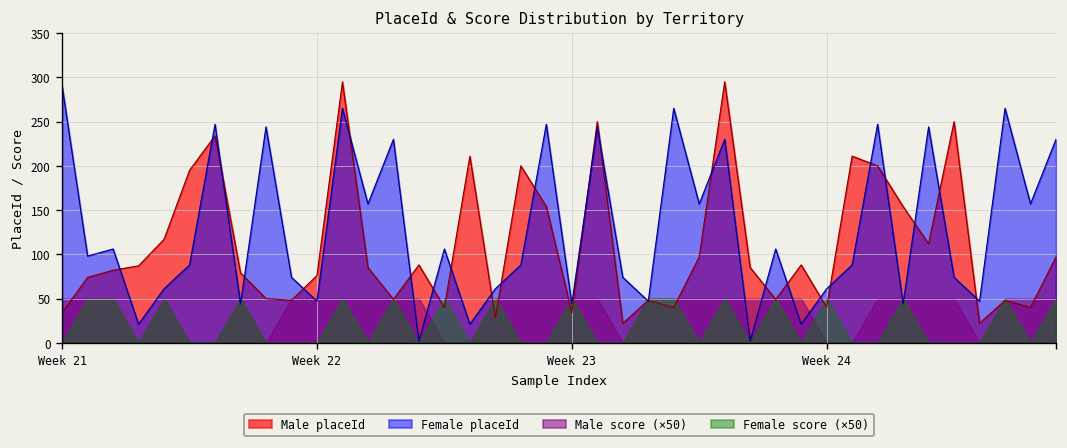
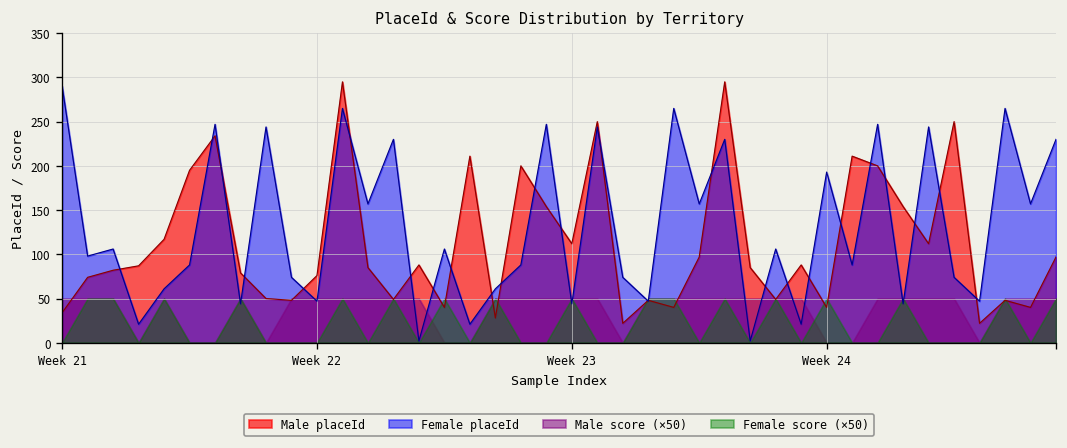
  {
    "Male placeId": {
      "Week 21": 30,
      "Week 22": 80,
-     "Week 23": 30,
+     "Week 23": 110,
      "Week 24": 40
    },
    "Female placeId": {
      "Week 21": 290,
      "Week 23": 40,
-     "Week 24": 60
+     "Week 24": 190
    },
    "Male score (×50)": {
      "Week 21": 50,
      "Week 24": 0
    },
    "Female score (×50)": {
      "Week 21": 0,
      "Week 22": 0,
      "Week 24": 50
    }
  }
